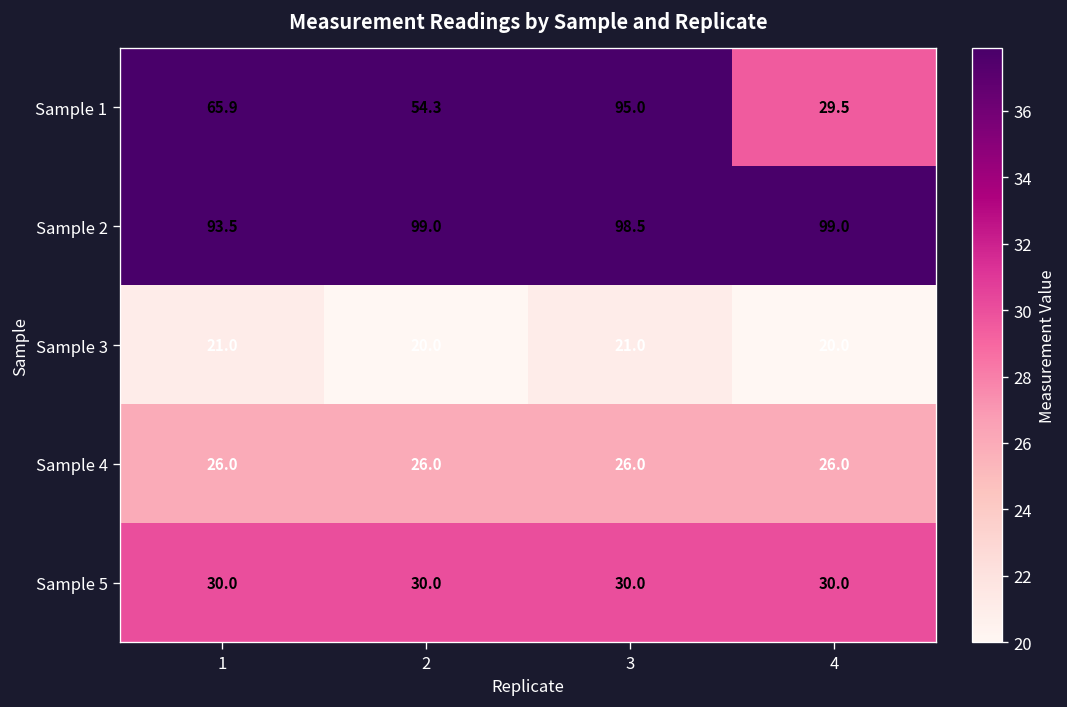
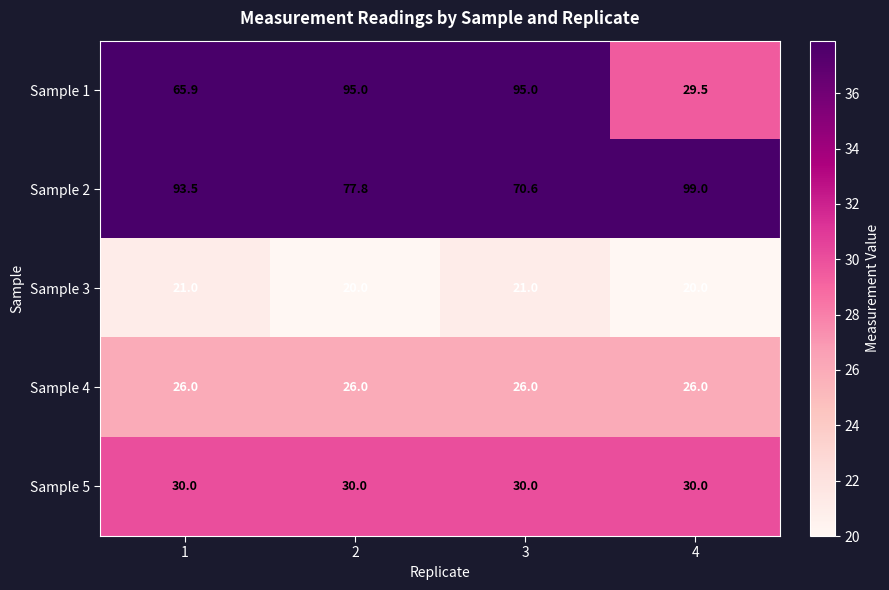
  {
    "Sample 1": {
      "1": 65.9,
-     "2": 54.3,
+     "2": 95.0,
      "3": 95.0,
      "4": 29.5
    },
    "Sample 2": {
      "1": 93.5,
-     "2": 99.0,
-     "3": 98.5,
+     "2": 77.8,
+     "3": 70.6,
      "4": 99.0
    },
    "Sample 4": {
      "1": 26.0,
      "2": 26.0,
      "3": 26.0,
      "4": 26.0
    },
    "Sample 5": {
      "1": 30.0,
      "2": 30.0,
      "3": 30.0,
      "4": 30.0
    }
  }
